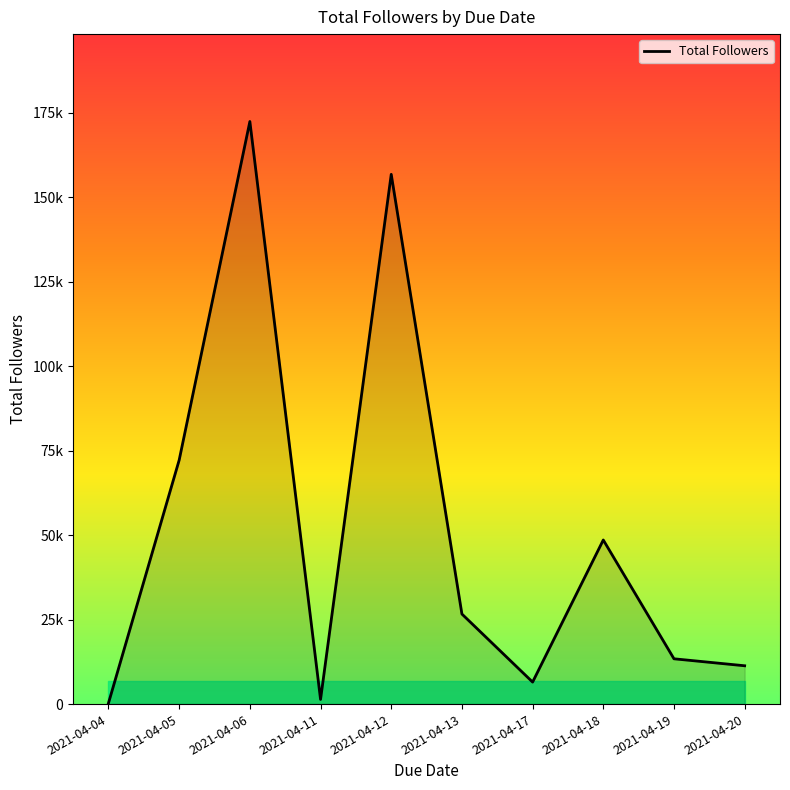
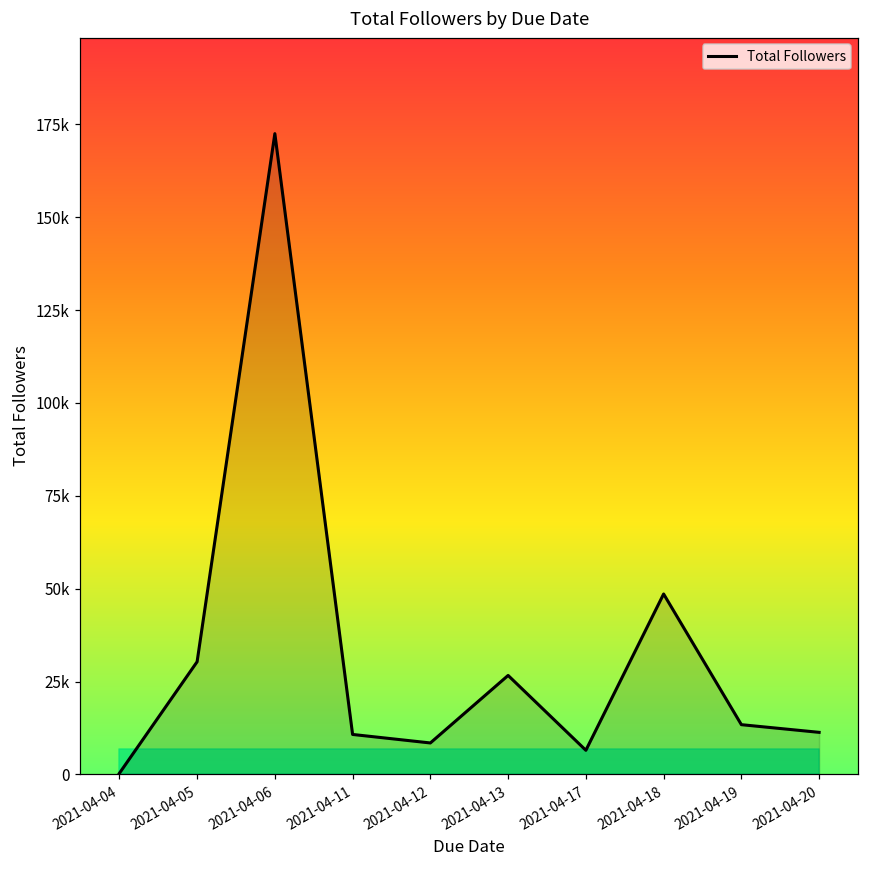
  {
    "Total Followers": {
      "2021-04-04": 0,
-     "2021-04-05": 72000,
+     "2021-04-05": 30000,
      "2021-04-06": 172000,
-     "2021-04-11": 1000,
-     "2021-04-12": 157000,
+     "2021-04-11": 11000,
+     "2021-04-12": 8000,
      "2021-04-13": 27000,
      "2021-04-18": 49000,
      "2021-04-19": 13000,
      "2021-04-20": 11000
    }
  }
